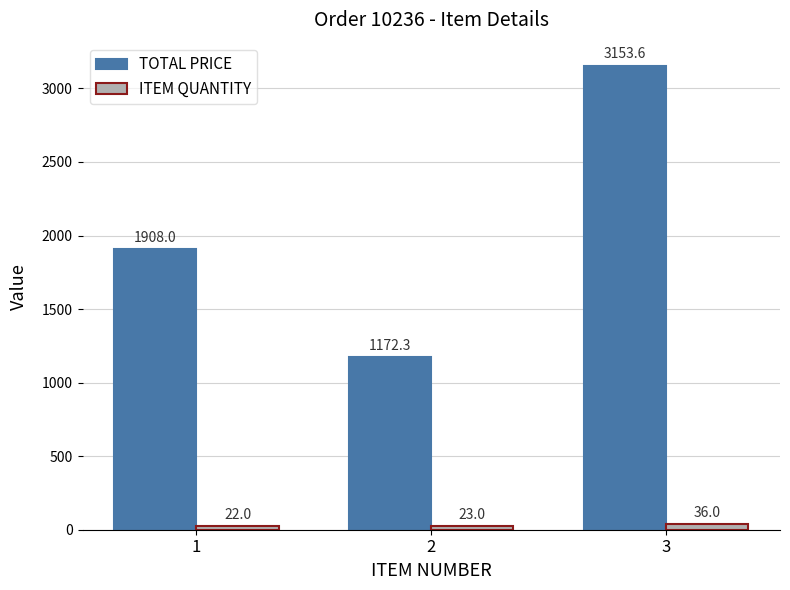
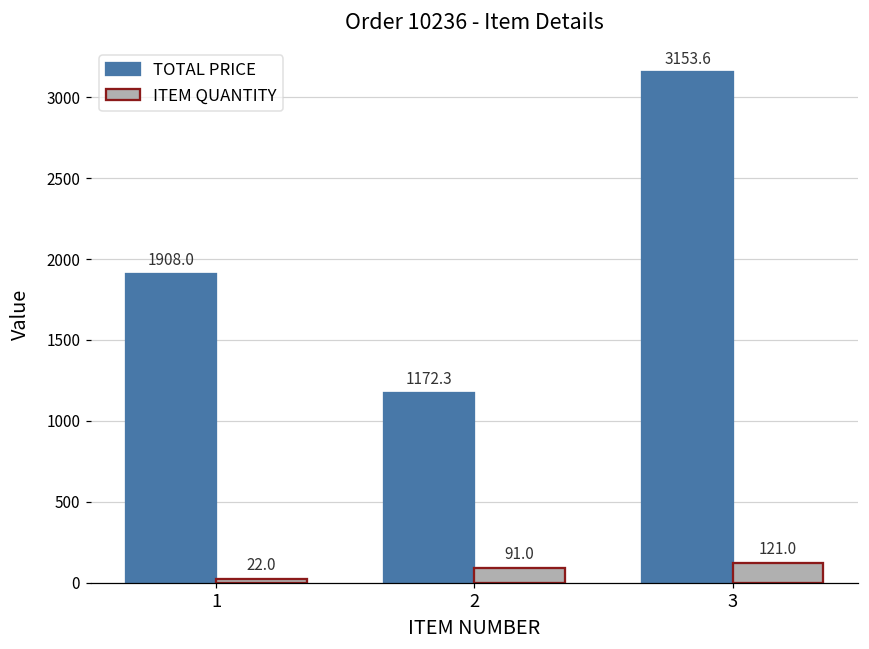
  {
    "TOTAL PRICE": {
      "1": 1908.0,
      "2": 1172.3,
      "3": 3153.6
    },
    "ITEM QUANTITY": {
      "1": 22.0,
-     "2": 23.0,
-     "3": 36.0
+     "2": 91.0,
+     "3": 121.0
    }
  }
